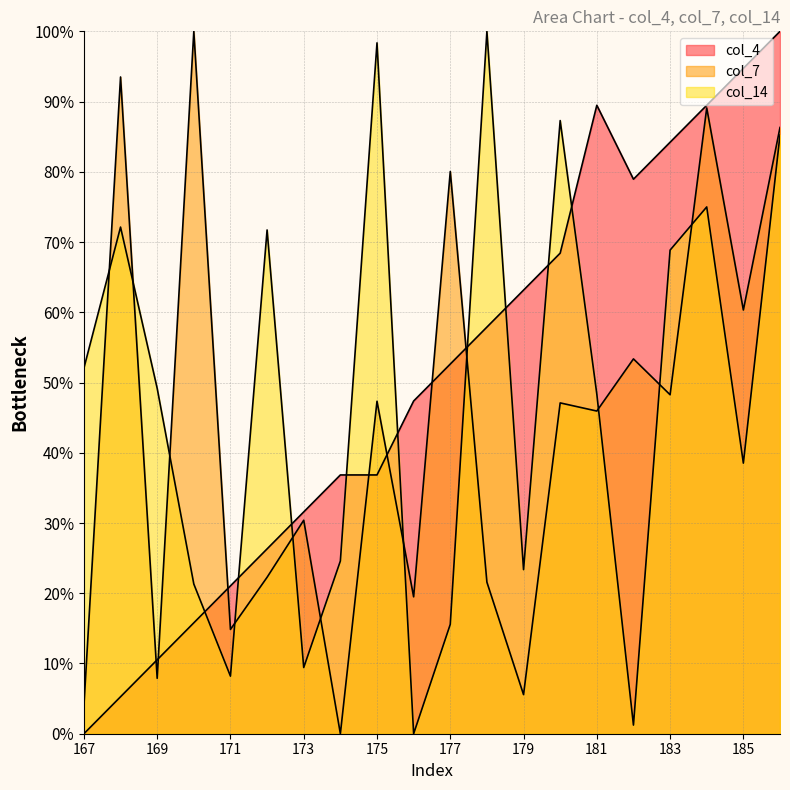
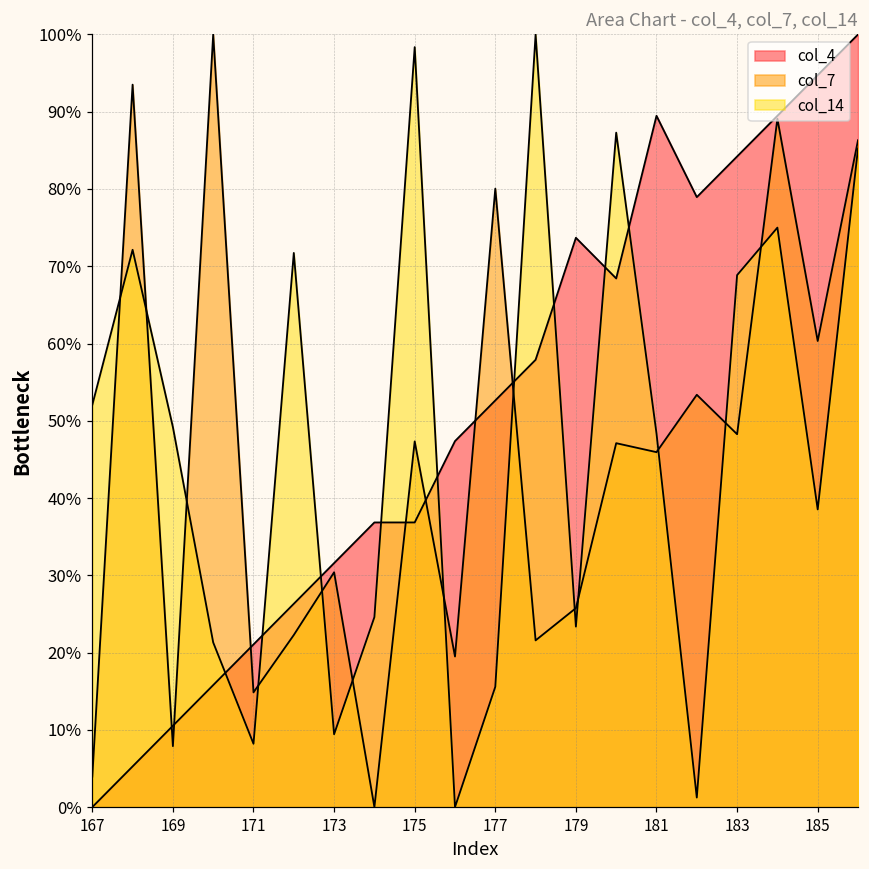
  {
    "col_4": {
      "167": "0%",
      "169": "11%",
      "171": "21%",
      "173": "32%",
      "175": "37%",
      "177": "53%",
-     "179": "63%",
+     "179": "74%",
      "181": "89%",
      "183": "84%"
    },
    "col_7": {
      "167": "4%",
      "169": "8%",
      "171": "15%",
      "173": "30%",
      "175": "47%",
      "177": "80%",
-     "179": "6%",
+     "179": "26%",
      "181": "46%",
      "183": "48%",
      "185": "60%"
    },
    "col_14": {
      "167": "52%",
      "169": "49%",
      "171": "8%",
      "173": "9%",
      "175": "98%",
      "177": "16%",
      "179": "23%",
      "181": "48%",
      "183": "69%",
      "185": "39%"
    }
  }
